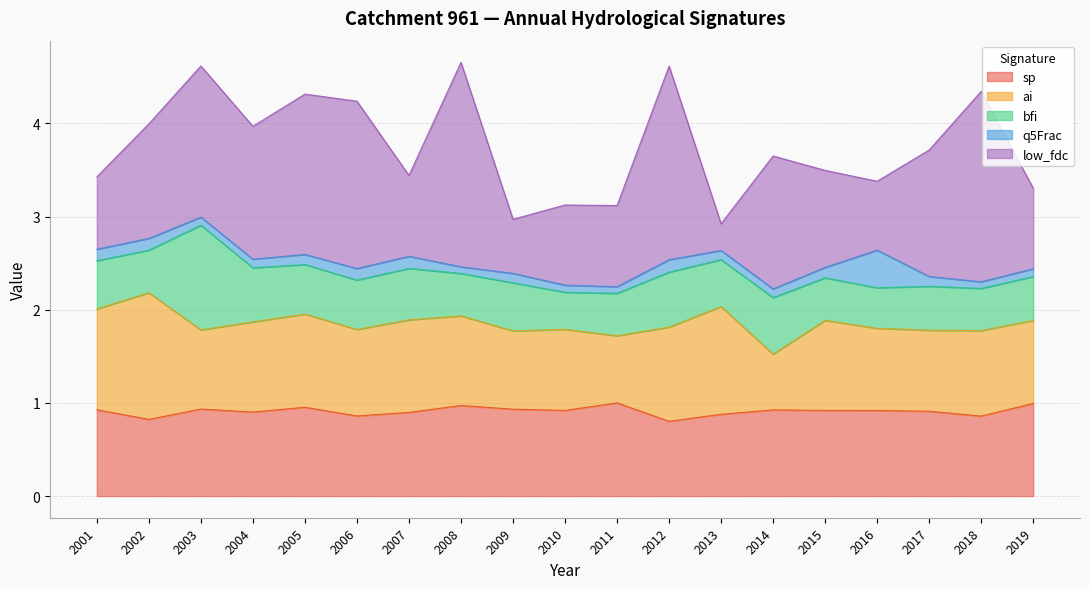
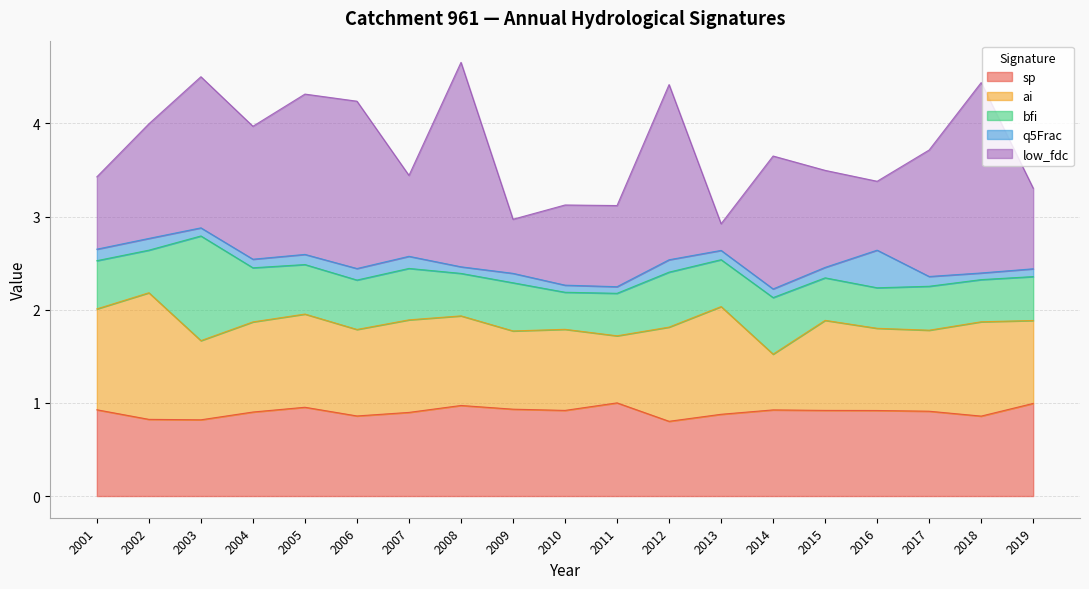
  {
    "sp": {
      "2001": 0.9,
      "2002": 0.8,
-     "2003": 0.9,
+     "2003": 0.8,
      "2004": 0.9,
      "2005": 1.0,
      "2006": 0.9,
      "2007": 0.9,
      "2008": 1.0,
      "2009": 0.9,
      "2010": 0.9,
      "2011": 1.0,
      "2012": 0.8,
      "2013": 0.9,
      "2014": 0.9,
      "2015": 0.9,
      "2016": 0.9,
      "2017": 0.9,
      "2018": 0.9,
      "2019": 1.0
    },
    "ai": {
      "2001": 1.1,
      "2002": 1.4,
      "2003": 0.8,
      "2004": 1.0,
      "2005": 1.0,
      "2006": 0.9,
      "2007": 1.0,
      "2008": 1.0,
      "2009": 0.8,
      "2010": 0.9,
      "2011": 0.7,
      "2012": 1.0,
      "2013": 1.2,
      "2014": 0.6,
      "2015": 1.0,
      "2016": 0.9,
      "2017": 0.9,
-     "2018": 0.9,
+     "2018": 1.0,
      "2019": 0.9
    },
    "bfi": {
      "2001": 0.5,
      "2002": 0.5,
      "2003": 1.1,
      "2004": 0.6,
      "2005": 0.5,
      "2006": 0.5,
      "2007": 0.6,
      "2008": 0.5,
      "2009": 0.5,
      "2010": 0.4,
      "2011": 0.5,
      "2012": 0.6,
      "2013": 0.5,
      "2014": 0.6,
      "2015": 0.5,
      "2016": 0.4,
      "2017": 0.5,
      "2018": 0.5,
      "2019": 0.5
    },
    "q5Frac": {
      "2001": 0.1,
      "2002": 0.1,
      "2003": 0.1,
      "2004": 0.1,
      "2005": 0.1,
      "2006": 0.1,
      "2007": 0.1,
      "2008": 0.1,
      "2009": 0.1,
      "2010": 0.1,
      "2011": 0.1,
      "2012": 0.1,
      "2013": 0.1,
      "2014": 0.1,
      "2015": 0.1,
      "2016": 0.4,
      "2017": 0.1,
      "2018": 0.1,
      "2019": 0.1
    },
    "low_fdc": {
      "2001": 0.8,
      "2002": 1.2,
      "2003": 1.6,
      "2004": 1.4,
      "2005": 1.7,
      "2006": 1.8,
      "2007": 0.9,
      "2008": 2.2,
      "2009": 0.6,
      "2010": 0.9,
      "2011": 0.9,
-     "2012": 2.1,
+     "2012": 1.9,
      "2013": 0.3,
      "2014": 1.4,
      "2015": 1.0,
      "2016": 0.7,
      "2017": 1.4,
      "2018": 2.0,
      "2019": 0.9
    }
  }
